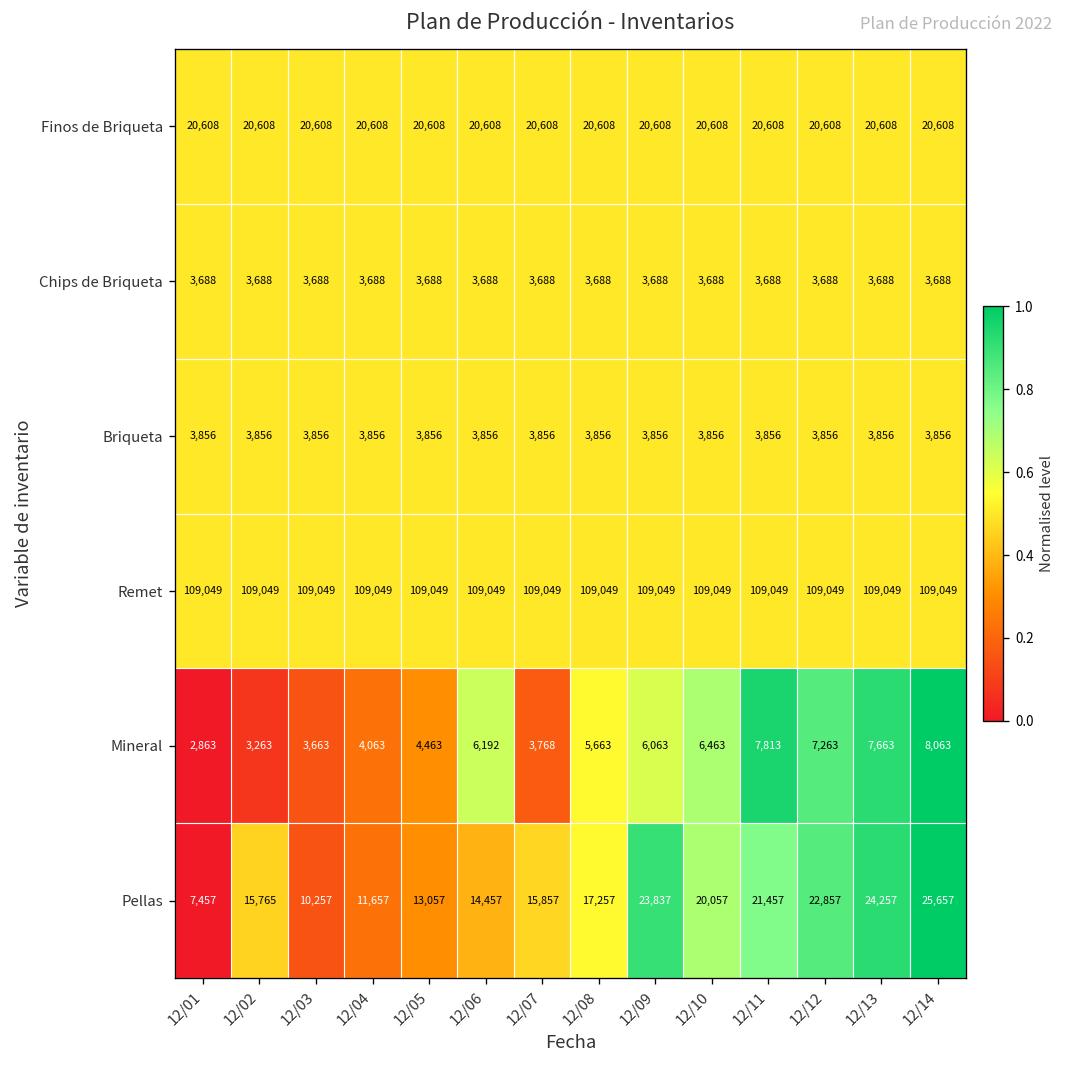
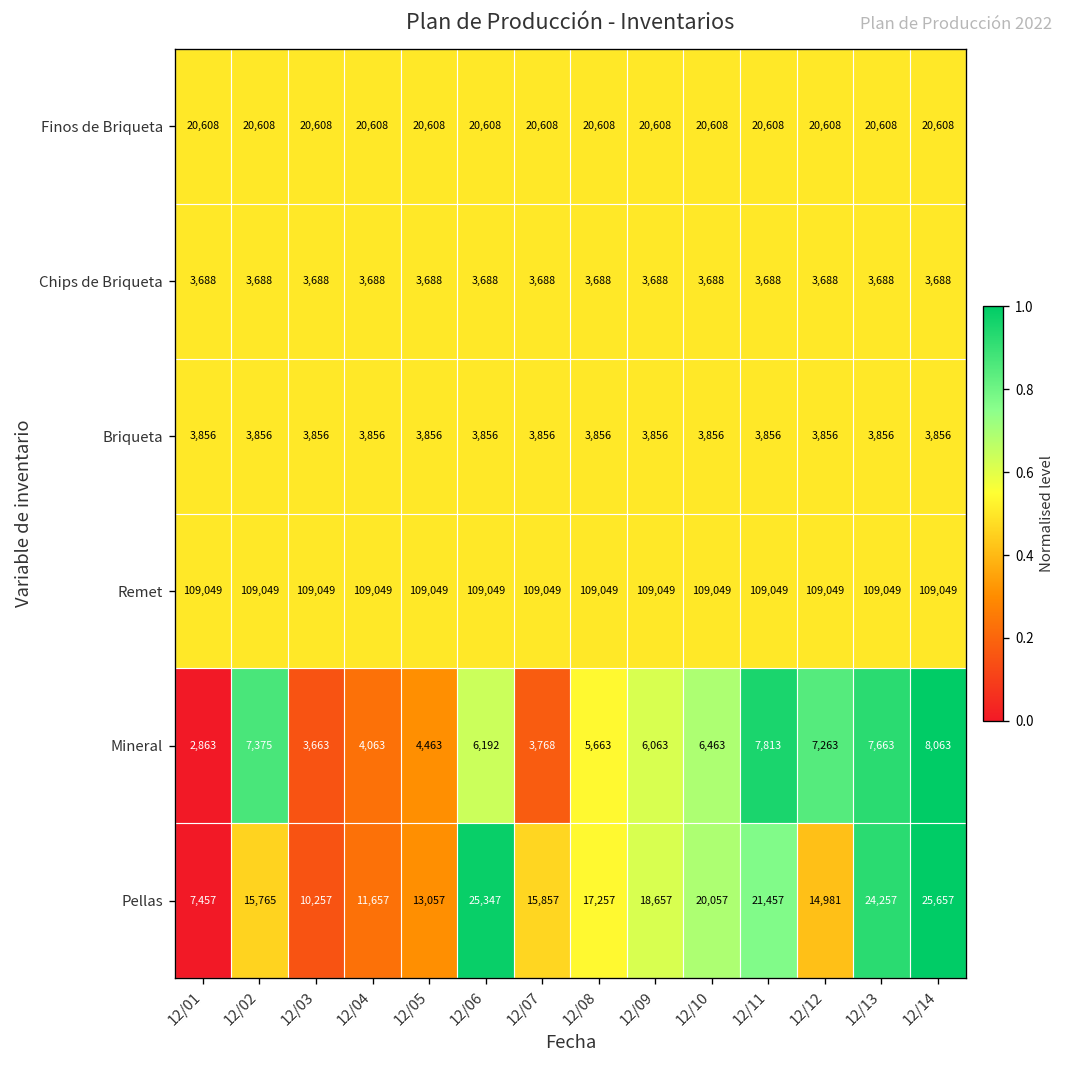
  {
    "Finos de Briqueta": {
      "12/01": "20,608",
      "12/02": "20,608",
      "12/03": "20,608",
      "12/04": "20,608",
      "12/05": "20,608",
      "12/06": "20,608",
      "12/07": "20,608",
      "12/08": "20,608",
      "12/09": "20,608",
      "12/10": "20,608",
      "12/11": "20,608",
      "12/12": "20,608",
      "12/13": "20,608",
      "12/14": "20,608"
    },
    "Chips de Briqueta": {
      "12/01": "3,688",
      "12/02": "3,688",
      "12/03": "3,688",
      "12/04": "3,688",
      "12/05": "3,688",
      "12/06": "3,688",
      "12/07": "3,688",
      "12/08": "3,688",
      "12/09": "3,688",
      "12/10": "3,688",
      "12/11": "3,688",
      "12/12": "3,688",
      "12/13": "3,688",
      "12/14": "3,688"
    },
    "Briqueta": {
      "12/01": "3,856",
      "12/02": "3,856",
      "12/03": "3,856",
      "12/04": "3,856",
      "12/05": "3,856",
      "12/06": "3,856",
      "12/07": "3,856",
      "12/08": "3,856",
      "12/09": "3,856",
      "12/10": "3,856",
      "12/11": "3,856",
      "12/12": "3,856",
      "12/13": "3,856",
      "12/14": "3,856"
    },
    "Remet": {
      "12/01": "109,049",
      "12/02": "109,049",
      "12/03": "109,049",
      "12/04": "109,049",
      "12/05": "109,049",
      "12/06": "109,049",
      "12/07": "109,049",
      "12/08": "109,049",
      "12/09": "109,049",
      "12/10": "109,049",
      "12/11": "109,049",
      "12/12": "109,049",
      "12/13": "109,049",
      "12/14": "109,049"
    },
    "Mineral": {
      "12/01": "2,863",
-     "12/02": "3,263",
+     "12/02": "7,375",
      "12/03": "3,663",
      "12/04": "4,063",
      "12/05": "4,463",
      "12/06": "6,192",
      "12/07": "3,768",
      "12/08": "5,663",
      "12/09": "6,063",
      "12/10": "6,463",
      "12/11": "7,813",
      "12/12": "7,263",
      "12/13": "7,663",
      "12/14": "8,063"
    },
    "Pellas": {
      "12/01": "7,457",
      "12/02": "15,765",
      "12/03": "10,257",
      "12/04": "11,657",
      "12/05": "13,057",
-     "12/06": "14,457",
+     "12/06": "25,347",
      "12/07": "15,857",
      "12/08": "17,257",
-     "12/09": "23,837",
+     "12/09": "18,657",
      "12/10": "20,057",
      "12/11": "21,457",
-     "12/12": "22,857",
+     "12/12": "14,981",
      "12/13": "24,257",
      "12/14": "25,657"
    }
  }
